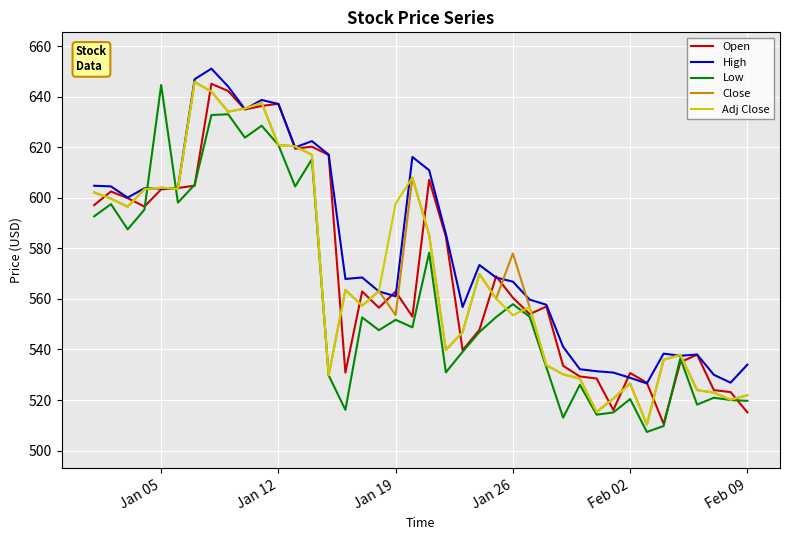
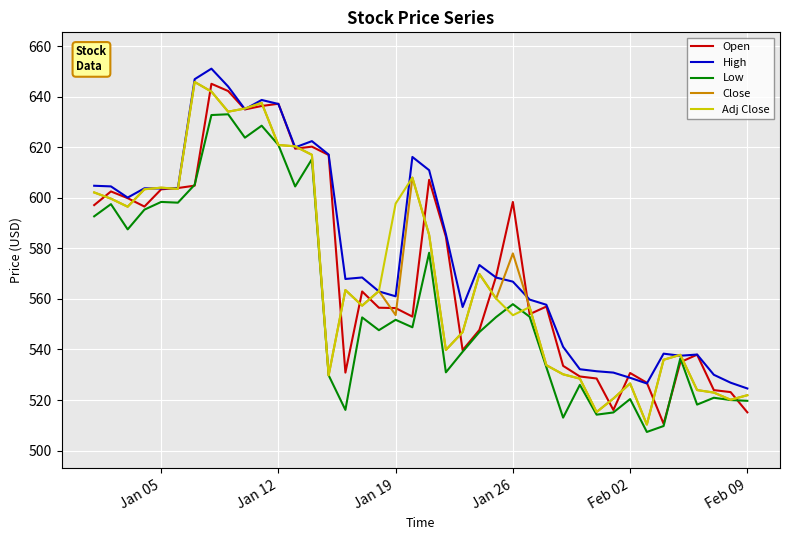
  {
    "Open": {
-     "Jan 19": 563,
-     "Jan 26": 561,
+     "Jan 19": 556,
+     "Jan 26": 598,
      "Feb 02": 531,
      "Feb 09": 515
    },
    "High": {
      "Jan 19": 561,
      "Jan 26": 567,
      "Feb 02": 529,
-     "Feb 09": 534
+     "Feb 09": 525
    },
    "Low": {
-     "Jan 05": 645,
+     "Jan 05": 598,
      "Jan 19": 552,
      "Jan 26": 558,
      "Feb 02": 520,
      "Feb 09": 520
    },
    "Close": {
      "Jan 19": 554,
      "Jan 26": 578
    },
    "Adj Close": {
      "Jan 19": 598,
      "Jan 26": 554
    }
  }
